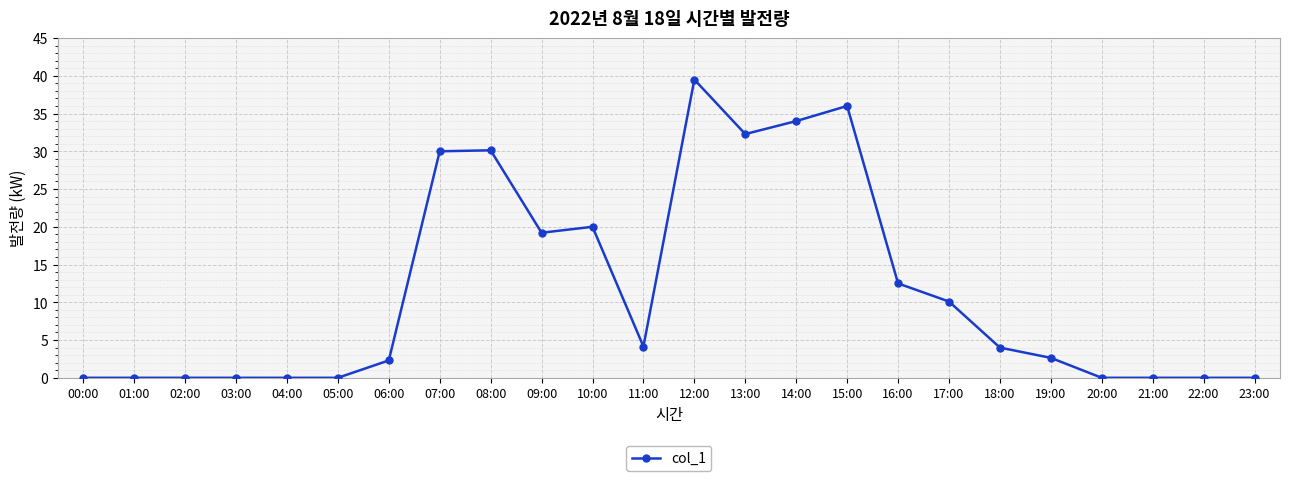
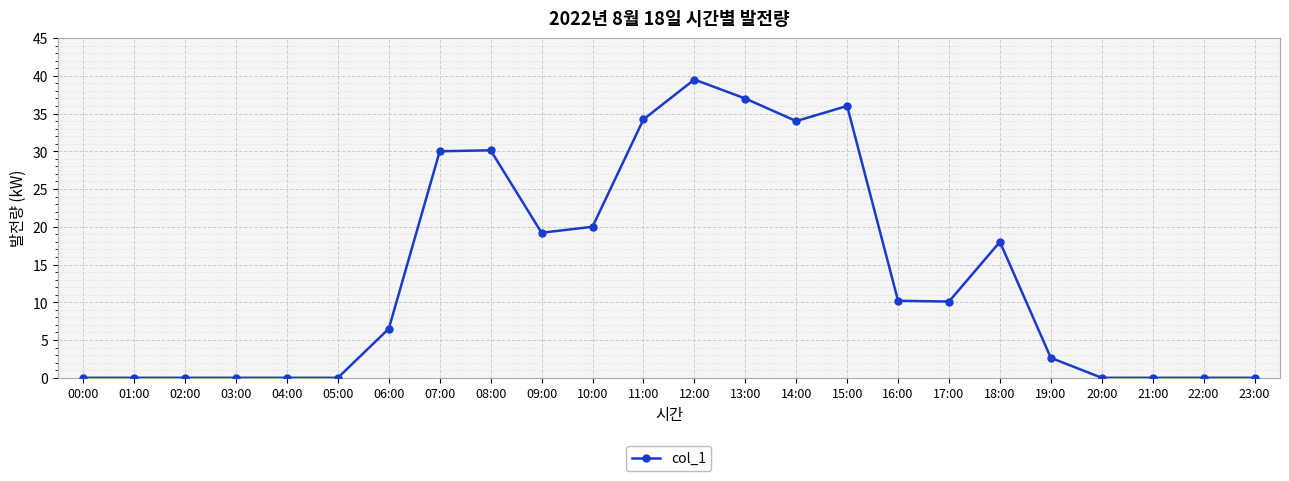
  {
    "00:00": 0,
    "01:00": 0,
    "02:00": 0,
    "03:00": 0,
    "04:00": 0,
    "05:00": 0,
-   "06:00": 2,
+   "06:00": 7,
    "07:00": 30,
    "08:00": 30,
    "09:00": 19,
    "10:00": 20,
-   "11:00": 4,
+   "11:00": 34,
    "12:00": 40,
-   "13:00": 32,
+   "13:00": 37,
    "14:00": 34,
    "15:00": 36,
-   "16:00": 13,
+   "16:00": 10,
    "17:00": 10,
-   "18:00": 4,
+   "18:00": 18,
    "19:00": 3,
    "20:00": 0,
    "21:00": 0,
    "22:00": 0,
    "23:00": 0
  }
